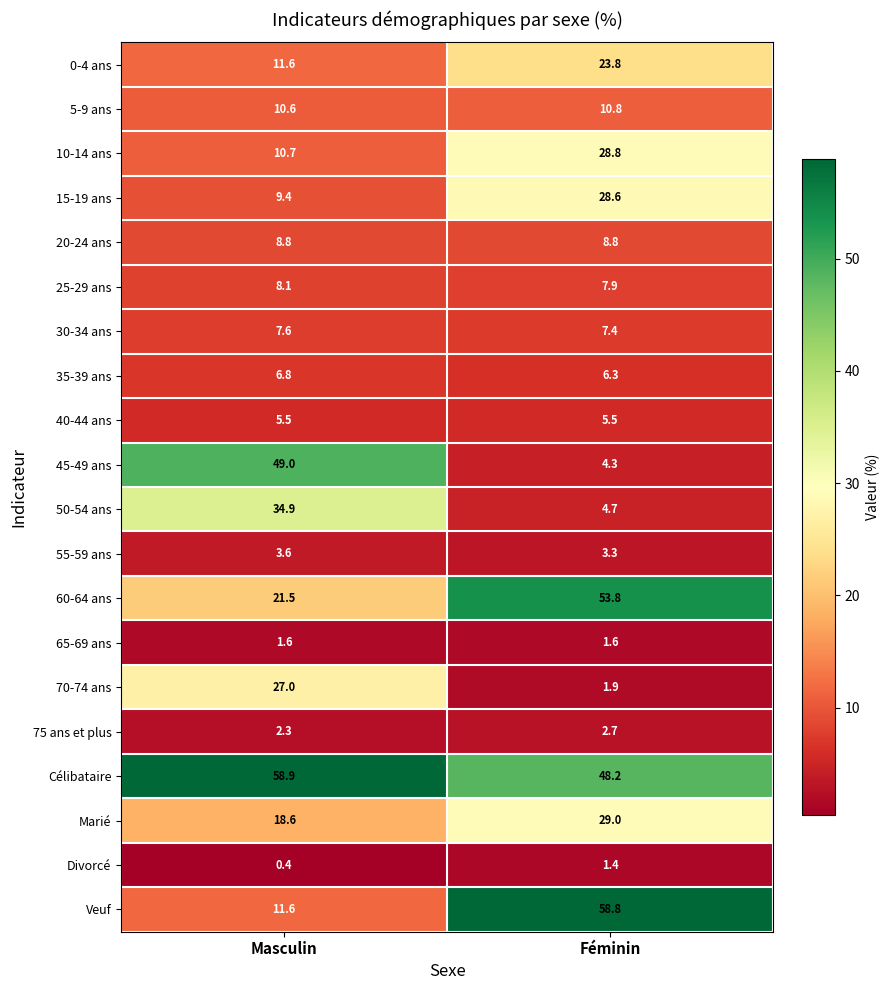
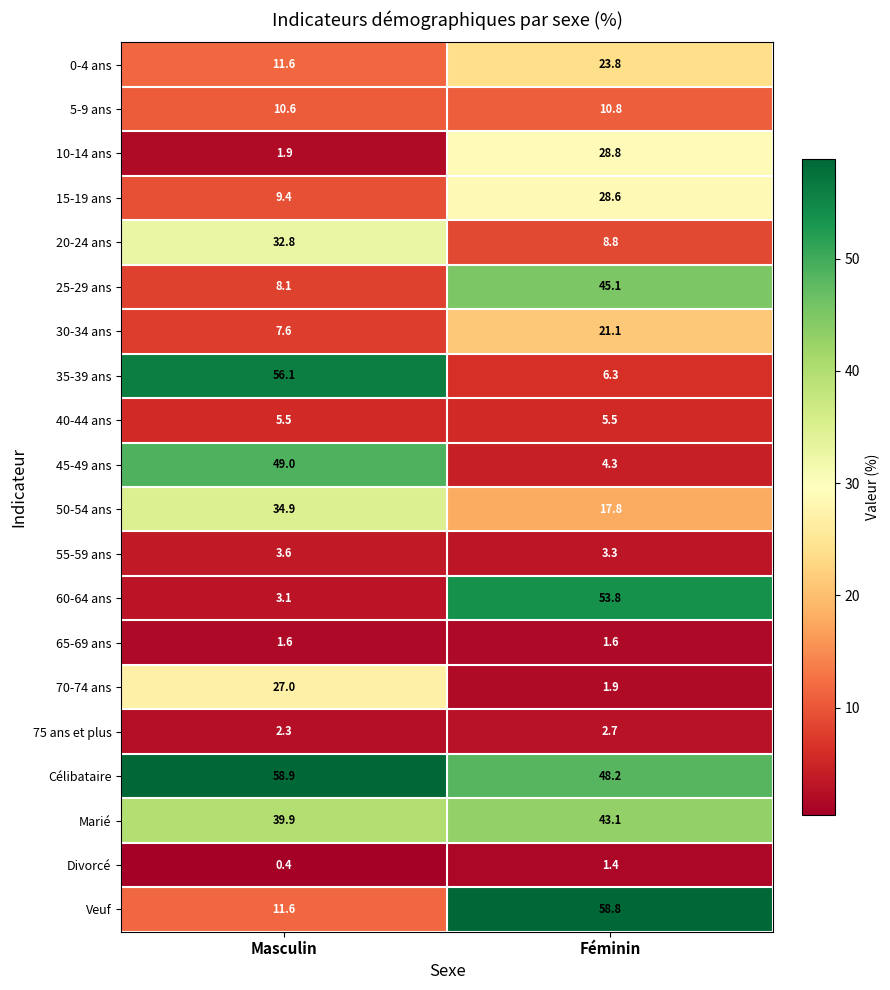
  {
    "0-4 ans": {
      "Masculin": 11.6,
      "Féminin": 23.8
    },
    "5-9 ans": {
      "Masculin": 10.6,
      "Féminin": 10.8
    },
    "10-14 ans": {
-     "Masculin": 10.7,
+     "Masculin": 1.9,
      "Féminin": 28.8
    },
    "15-19 ans": {
      "Masculin": 9.4,
      "Féminin": 28.6
    },
    "20-24 ans": {
-     "Masculin": 8.8,
+     "Masculin": 32.8,
      "Féminin": 8.8
    },
    "25-29 ans": {
      "Masculin": 8.1,
-     "Féminin": 7.9
+     "Féminin": 45.1
    },
    "30-34 ans": {
      "Masculin": 7.6,
-     "Féminin": 7.4
+     "Féminin": 21.1
    },
    "35-39 ans": {
-     "Masculin": 6.8,
+     "Masculin": 56.1,
      "Féminin": 6.3
    },
    "40-44 ans": {
      "Masculin": 5.5,
      "Féminin": 5.5
    },
    "45-49 ans": {
      "Masculin": 49.0,
      "Féminin": 4.3
    },
    "50-54 ans": {
      "Masculin": 34.9,
-     "Féminin": 4.7
+     "Féminin": 17.8
    },
    "55-59 ans": {
      "Masculin": 3.6,
      "Féminin": 3.3
    },
    "60-64 ans": {
-     "Masculin": 21.5,
+     "Masculin": 3.1,
      "Féminin": 53.8
    },
    "65-69 ans": {
      "Masculin": 1.6,
      "Féminin": 1.6
    },
    "70-74 ans": {
      "Masculin": 27.0,
      "Féminin": 1.9
    },
    "75 ans et plus": {
      "Masculin": 2.3,
      "Féminin": 2.7
    },
    "Célibataire": {
      "Masculin": 58.9,
      "Féminin": 48.2
    },
    "Marié": {
-     "Masculin": 18.6,
-     "Féminin": 29.0
+     "Masculin": 39.9,
+     "Féminin": 43.1
    },
    "Divorcé": {
      "Masculin": 0.4,
      "Féminin": 1.4
    },
    "Veuf": {
      "Masculin": 11.6,
      "Féminin": 58.8
    }
  }
